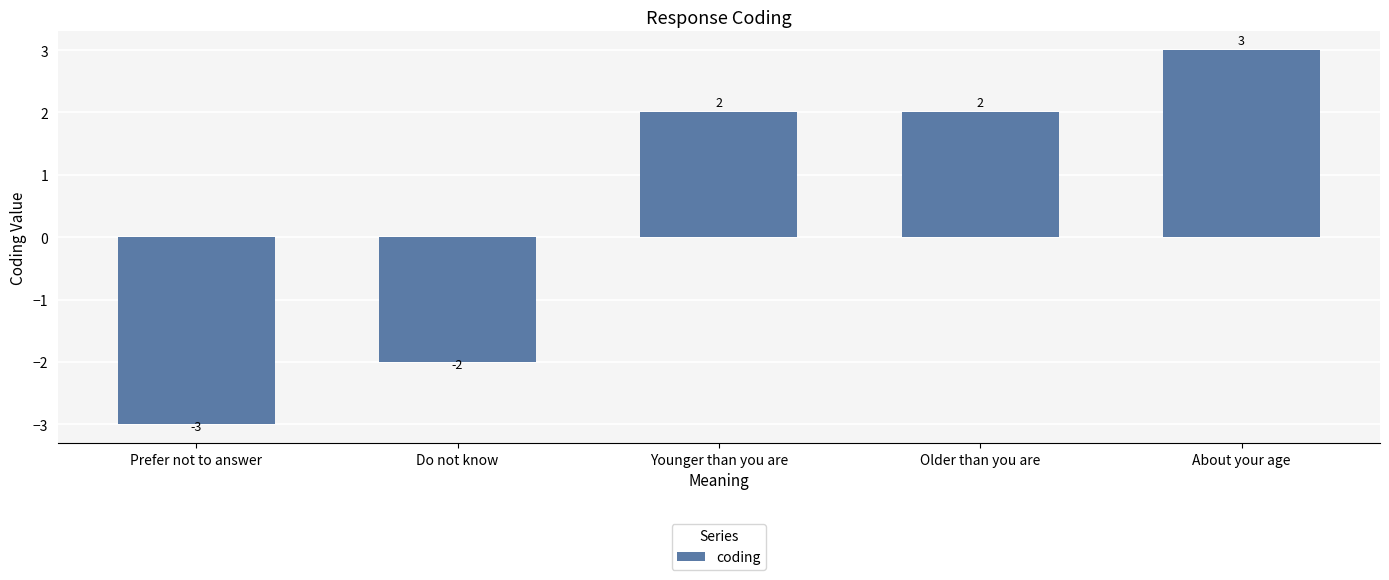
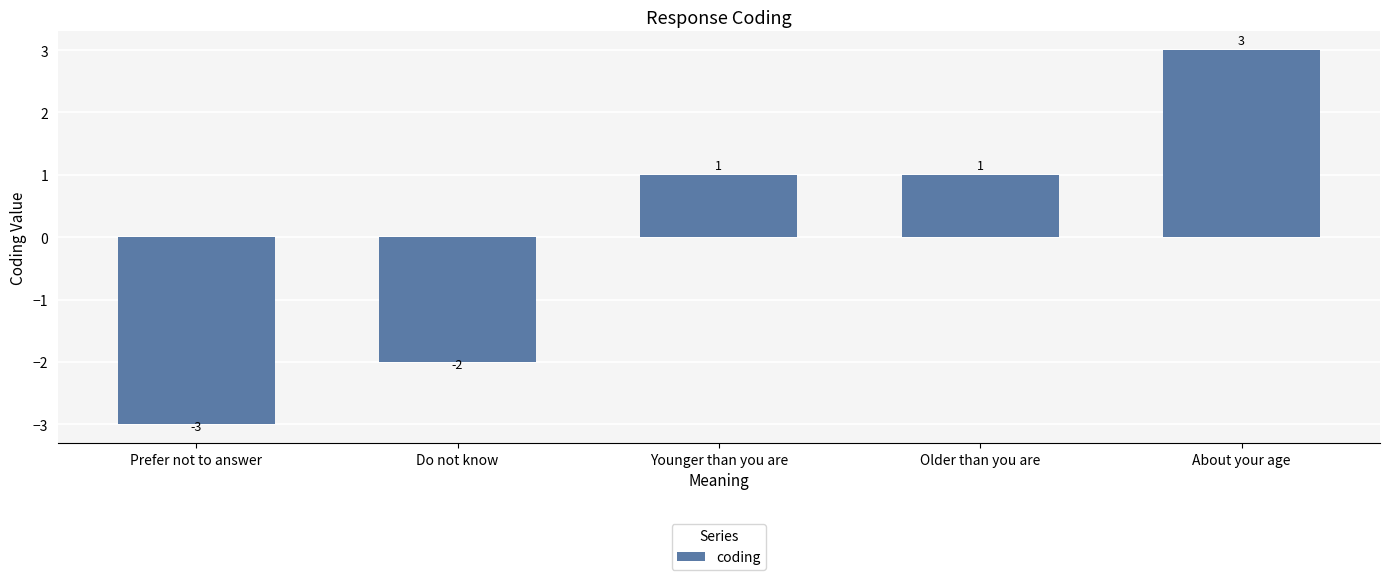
  {
    "Prefer not to answer": -3,
    "Do not know": -2,
-   "Younger than you are": 2,
-   "Older than you are": 2,
+   "Younger than you are": 1,
+   "Older than you are": 1,
    "About your age": 3
  }
